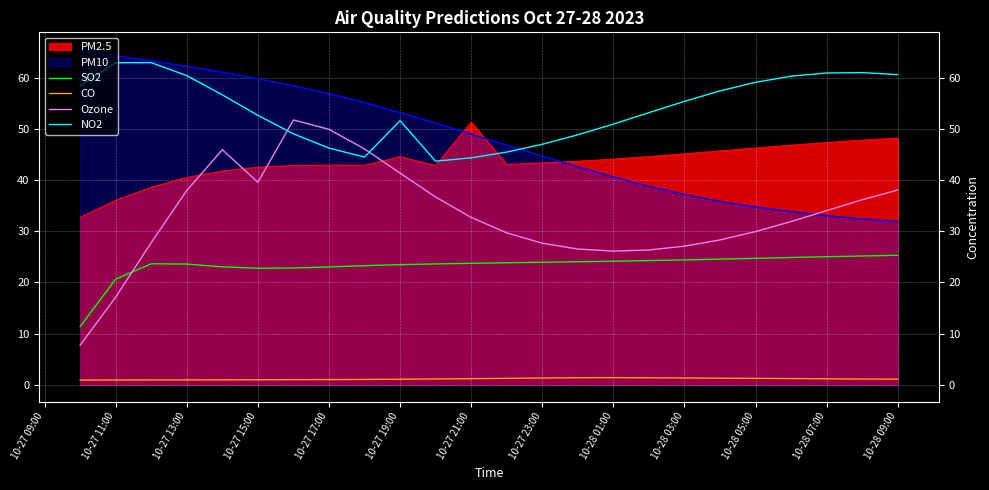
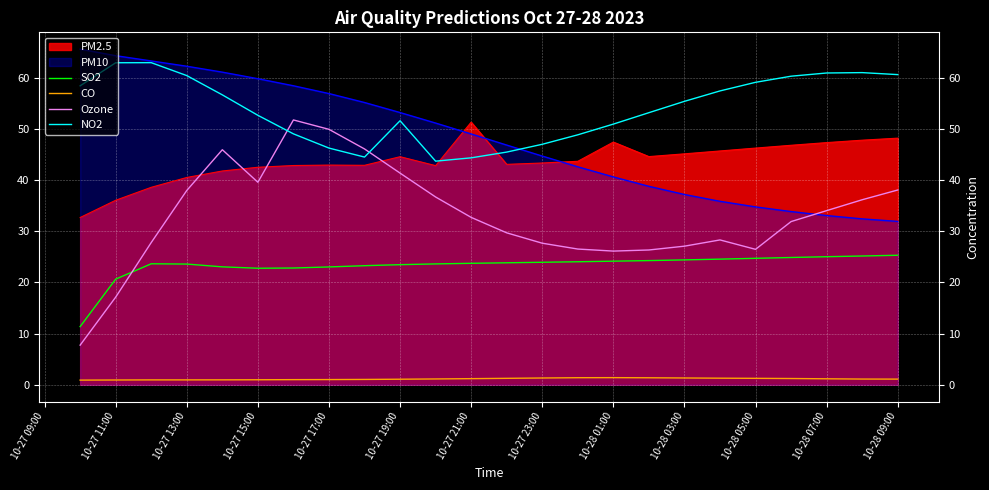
  {
    "PM2.5": {
      "10-27 11:00": 36,
      "10-27 13:00": 41,
      "10-27 15:00": 43,
      "10-27 17:00": 43,
      "10-27 19:00": 45,
      "10-27 21:00": 51,
      "10-27 23:00": 43,
-     "10-28 01:00": 44,
+     "10-28 01:00": 47,
      "10-28 03:00": 45,
      "10-28 05:00": 46,
      "10-28 07:00": 47,
      "10-28 09:00": 48
    },
    "PM10": {
      "10-27 13:00": 62,
      "10-27 15:00": 60,
      "10-27 17:00": 57,
      "10-27 19:00": 53,
      "10-27 21:00": 49,
      "10-27 23:00": 45,
      "10-28 01:00": 41,
      "10-28 03:00": 37,
      "10-28 05:00": 35,
      "10-28 07:00": 33,
      "10-28 09:00": 32
    },
    "SO2": {
      "10-27 11:00": 21,
      "10-27 13:00": 24,
      "10-27 15:00": 23,
      "10-27 17:00": 23,
      "10-27 19:00": 23,
      "10-27 21:00": 24,
      "10-27 23:00": 24,
      "10-28 01:00": 24,
      "10-28 03:00": 24,
      "10-28 05:00": 25,
      "10-28 07:00": 25,
      "10-28 09:00": 25
    },
    "CO": {
      "10-27 11:00": 1,
      "10-27 13:00": 1,
      "10-27 15:00": 1,
      "10-27 17:00": 1,
      "10-27 19:00": 1,
      "10-27 21:00": 1,
      "10-27 23:00": 1,
      "10-28 01:00": 1,
      "10-28 03:00": 1,
      "10-28 05:00": 1,
      "10-28 07:00": 1,
      "10-28 09:00": 1
    },
    "Ozone": {
      "10-27 11:00": 17,
      "10-27 13:00": 38,
      "10-27 15:00": 40,
      "10-27 17:00": 50,
      "10-27 19:00": 41,
      "10-27 21:00": 33,
      "10-27 23:00": 28,
      "10-28 01:00": 26,
      "10-28 03:00": 27,
-     "10-28 05:00": 30,
+     "10-28 05:00": 26,
      "10-28 07:00": 34,
      "10-28 09:00": 38
    },
    "NO2": {
      "10-27 13:00": 60,
      "10-27 15:00": 53,
      "10-27 17:00": 46,
      "10-27 19:00": 52,
      "10-27 21:00": 44,
      "10-27 23:00": 47,
      "10-28 01:00": 51,
      "10-28 03:00": 55,
      "10-28 05:00": 59,
      "10-28 07:00": 61,
      "10-28 09:00": 61
    }
  }
